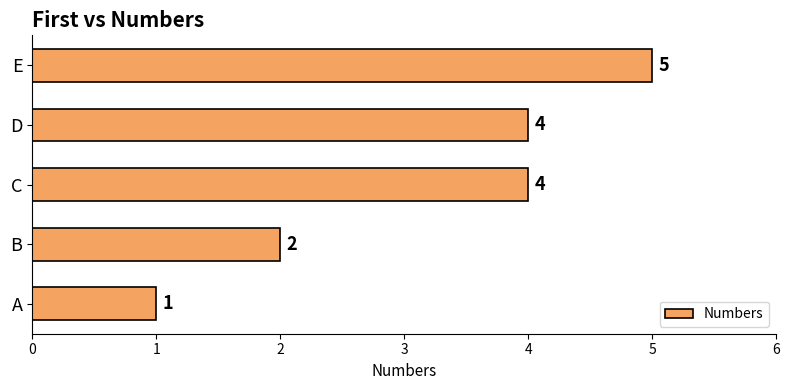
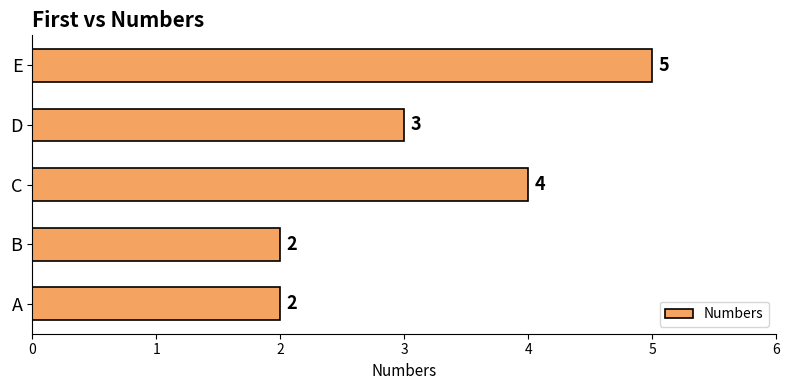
  {
    "E": 5,
-   "D": 4,
+   "D": 3,
    "C": 4,
    "B": 2,
-   "A": 1
+   "A": 2
  }
